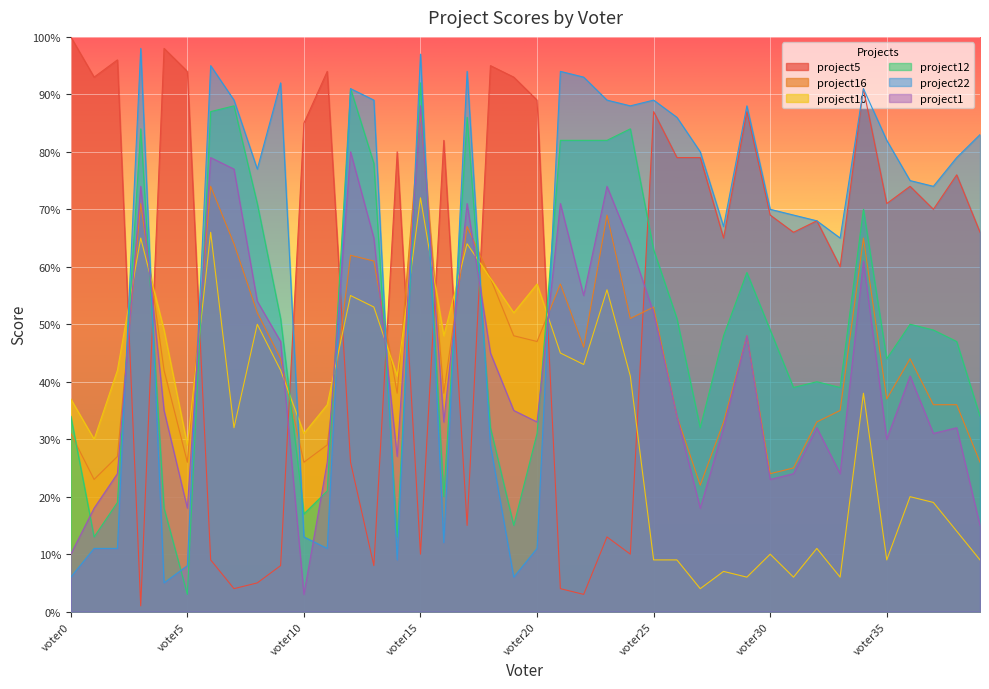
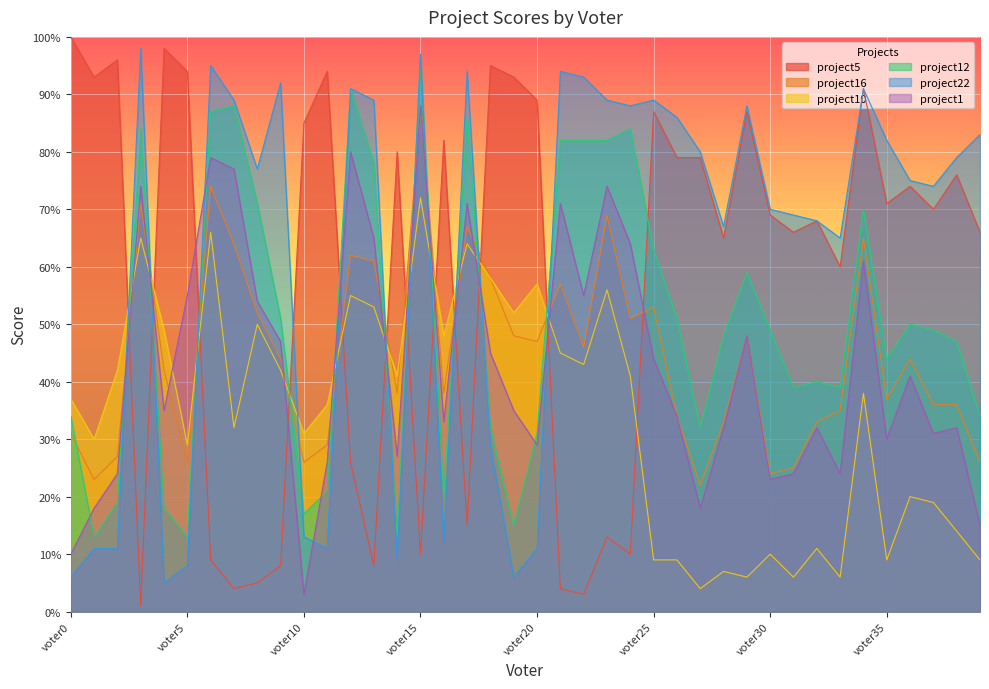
  {
    "project12": {
      "voter0": "34%",
-     "voter5": "3%",
+     "voter5": "13%",
      "voter10": "17%",
-     "voter15": "92%",
+     "voter15": "96%",
      "voter20": "31%",
      "voter25": "63%",
      "voter30": "49%",
      "voter35": "44%"
    },
    "project22": {
      "voter0": "6%",
      "voter5": "8%",
      "voter10": "13%",
      "voter15": "97%",
      "voter20": "11%",
      "voter25": "89%",
      "voter30": "70%",
      "voter35": "82%"
    },
    "project1": {
      "voter0": "10%",
-     "voter5": "18%",
+     "voter5": "55%",
      "voter10": "3%",
      "voter15": "88%",
-     "voter20": "33%",
-     "voter25": "52%",
+     "voter20": "29%",
+     "voter25": "44%",
      "voter30": "23%",
      "voter35": "30%"
    }
  }
